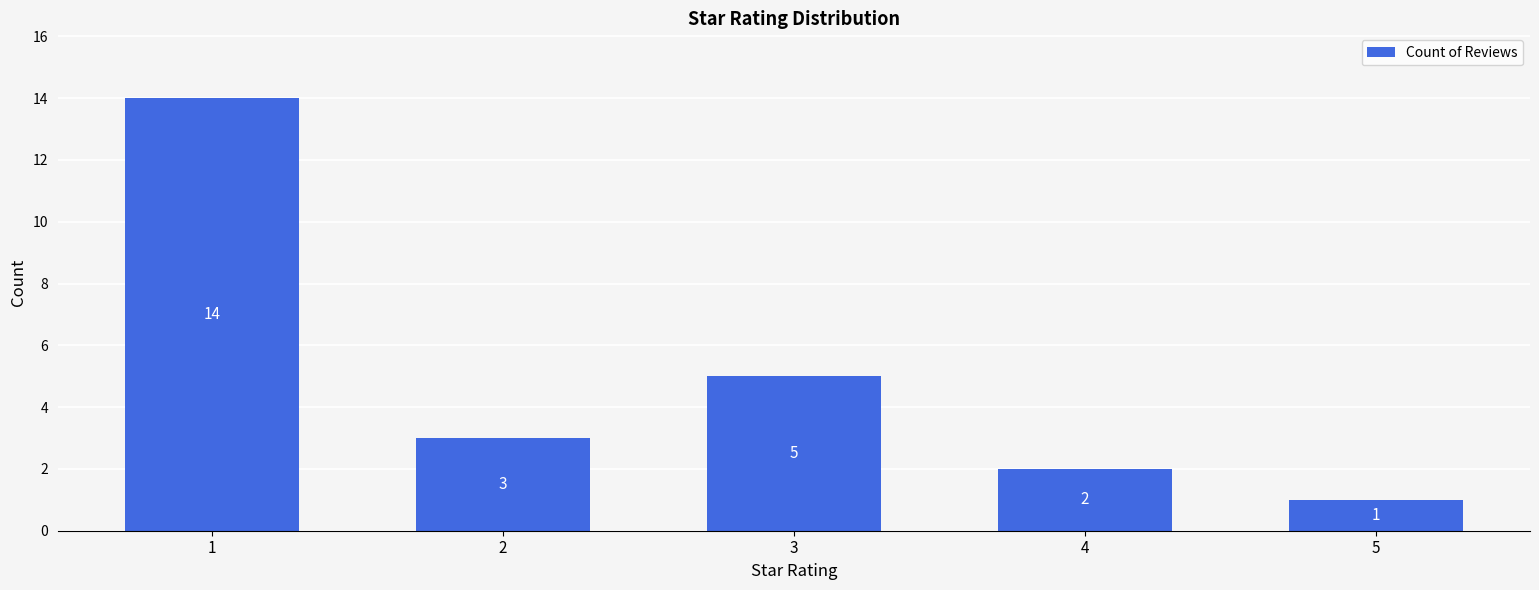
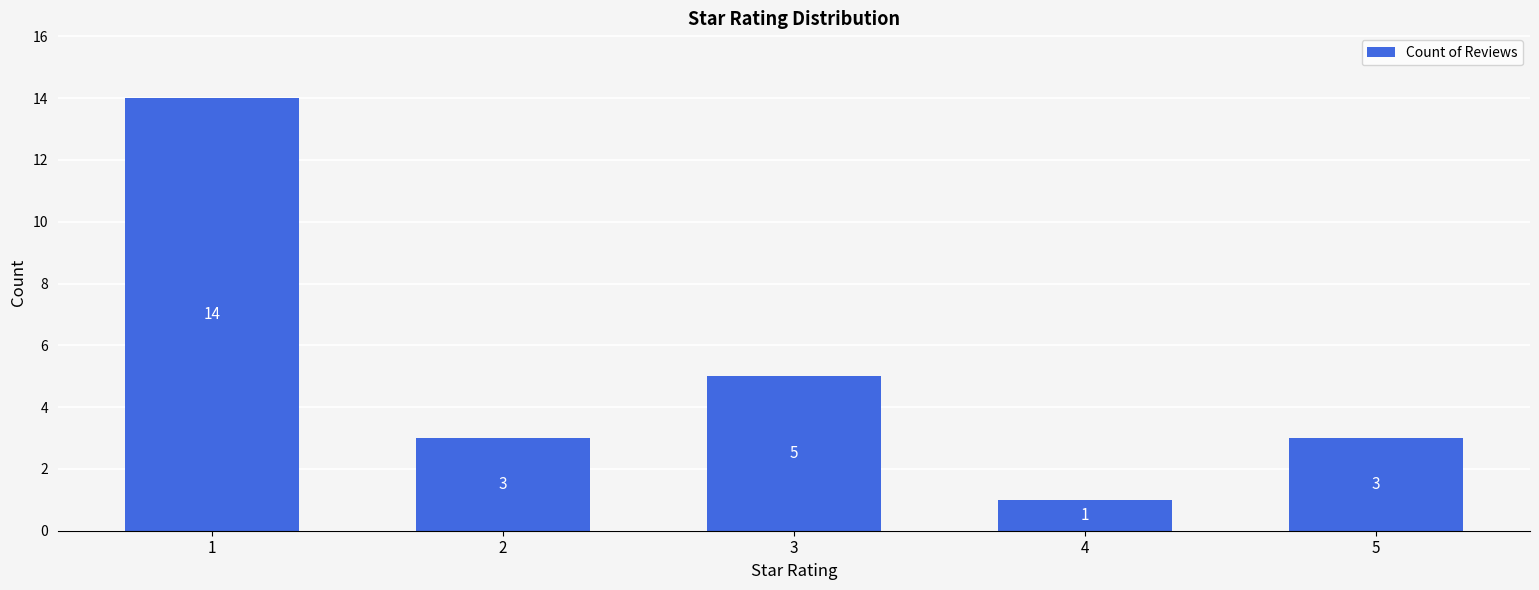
  {
    "1": 14,
    "2": 3,
    "3": 5,
-   "4": 2,
-   "5": 1
+   "4": 1,
+   "5": 3
  }
